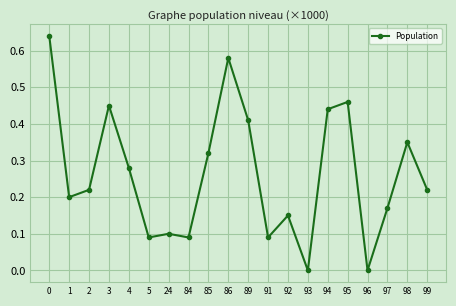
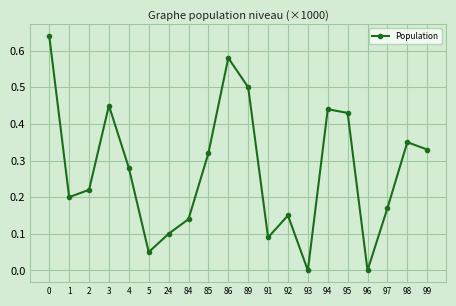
  {
    "0": 0.64,
    "1": 0.20,
    "2": 0.22,
    "3": 0.45,
    "4": 0.28,
-   "5": 0.09,
+   "5": 0.05,
    "24": 0.10,
-   "84": 0.09,
+   "84": 0.14,
    "85": 0.32,
    "86": 0.58,
-   "89": 0.41,
+   "89": 0.50,
    "91": 0.09,
    "92": 0.15,
    "93": 0.00,
    "94": 0.44,
-   "95": 0.46,
+   "95": 0.43,
    "96": 0.00,
    "97": 0.17,
    "98": 0.35,
-   "99": 0.22
+   "99": 0.33
  }
